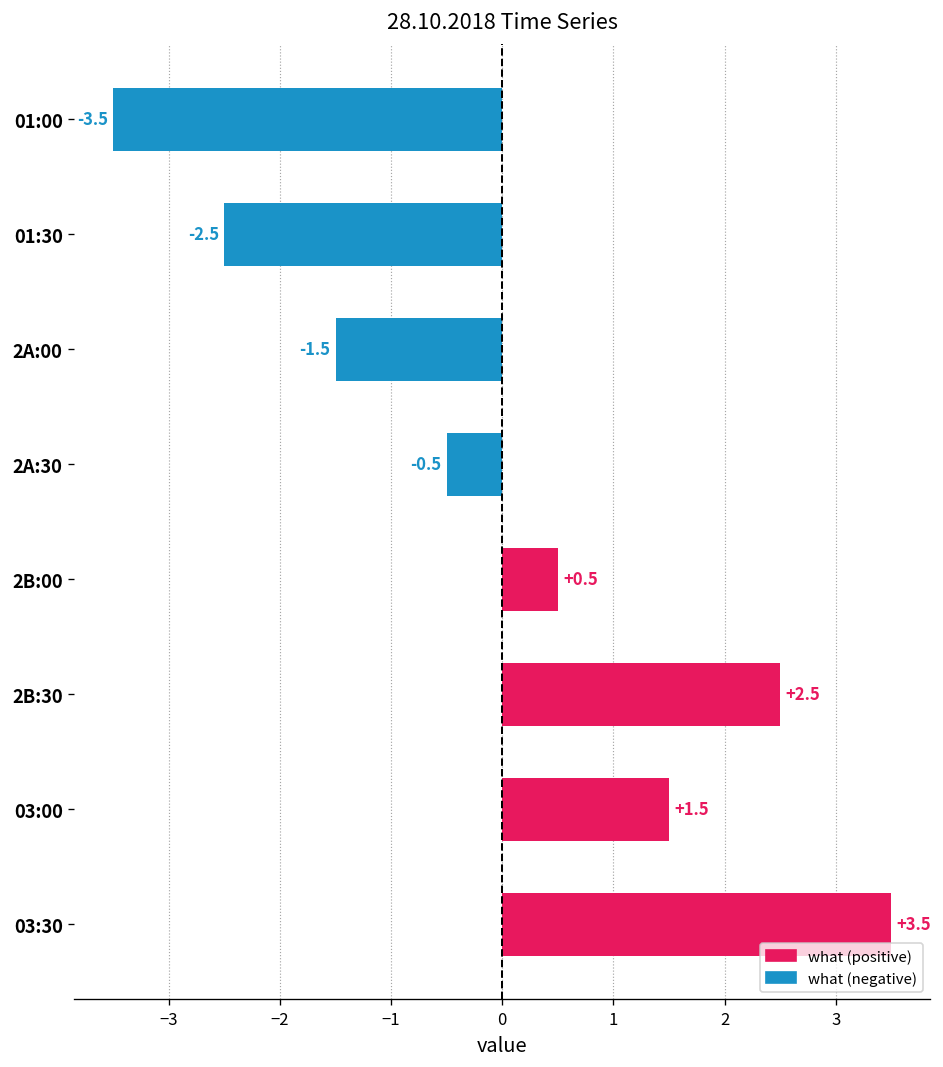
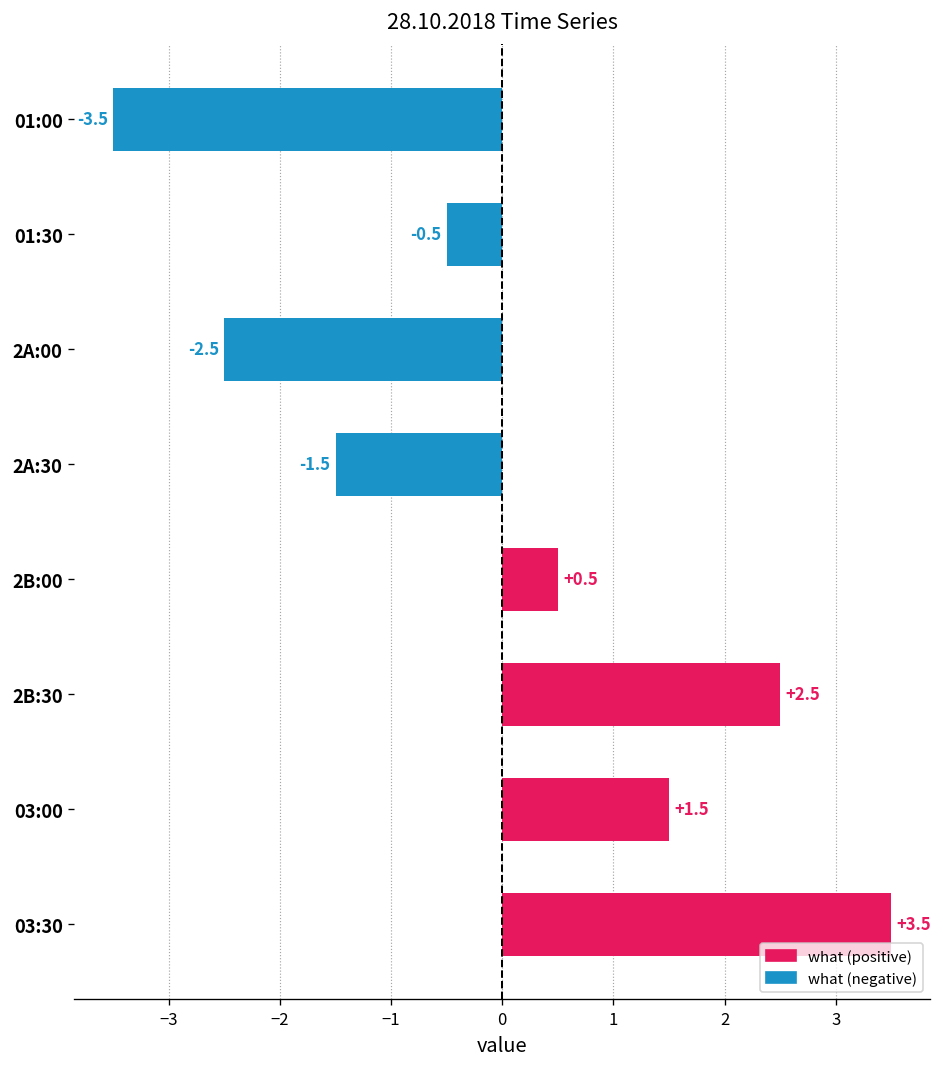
  {
    "01:00": "-3.5",
-   "01:30": "-2.5",
-   "2A:00": "-1.5",
-   "2A:30": "-0.5",
+   "01:30": "-0.5",
+   "2A:00": "-2.5",
+   "2A:30": "-1.5",
    "2B:00": "+0.5",
    "2B:30": "+2.5",
    "03:00": "+1.5",
    "03:30": "+3.5"
  }
